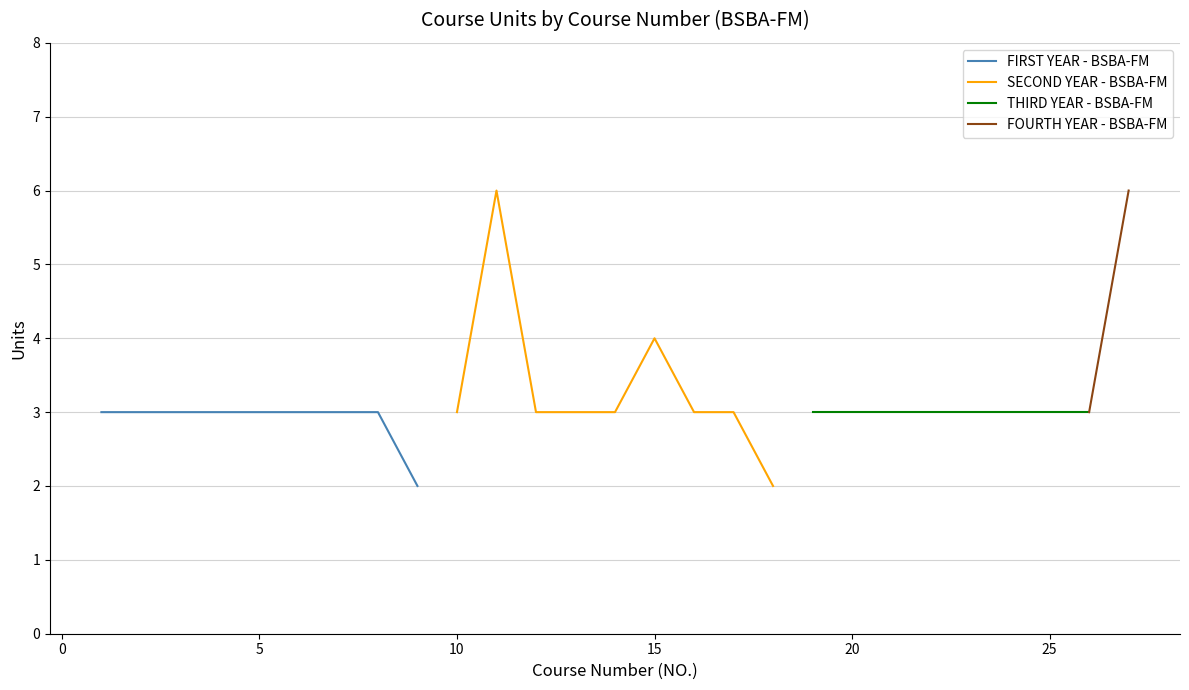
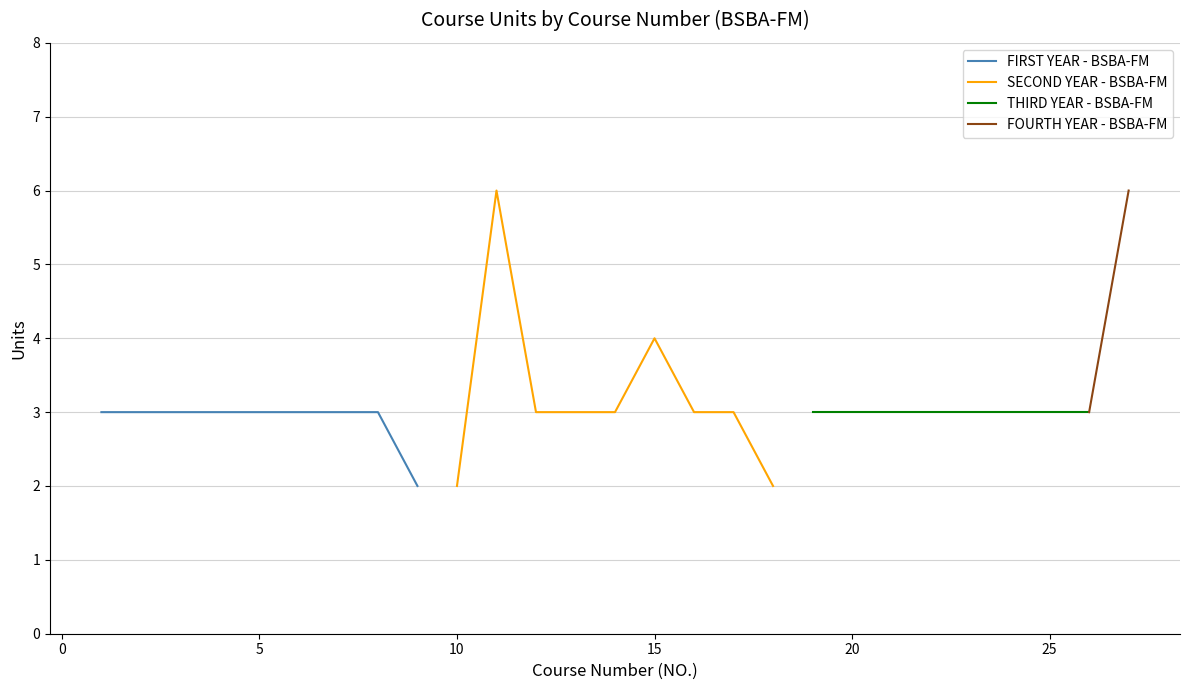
  {
    "FIRST YEAR - BSBA-FM": {
      "5": 3
    },
    "SECOND YEAR - BSBA-FM": {
-     "10": 3,
+     "10": 2,
      "15": 4
    },
    "THIRD YEAR - BSBA-FM": {
      "20": 3,
      "25": 3
    }
  }
